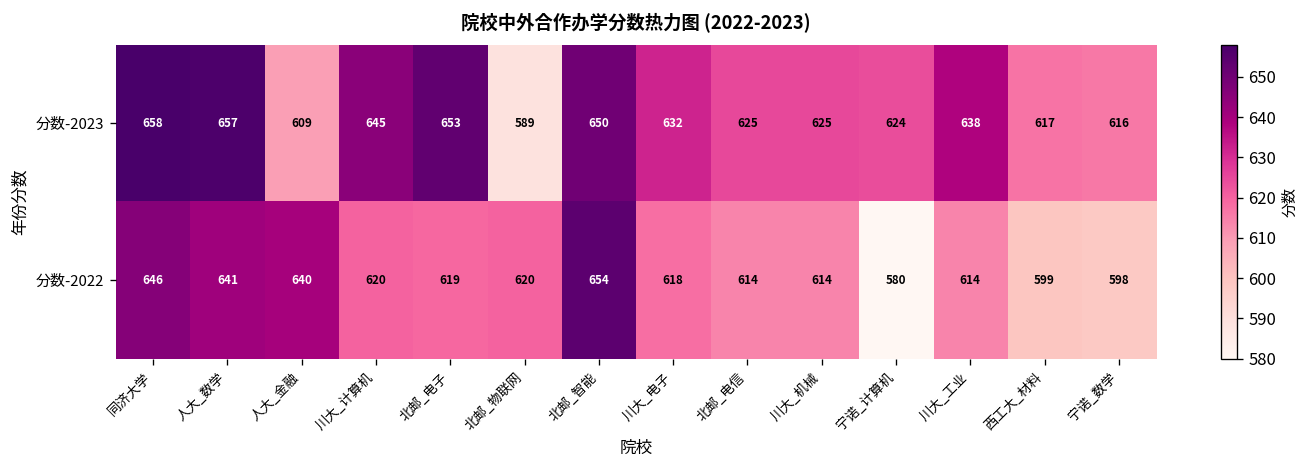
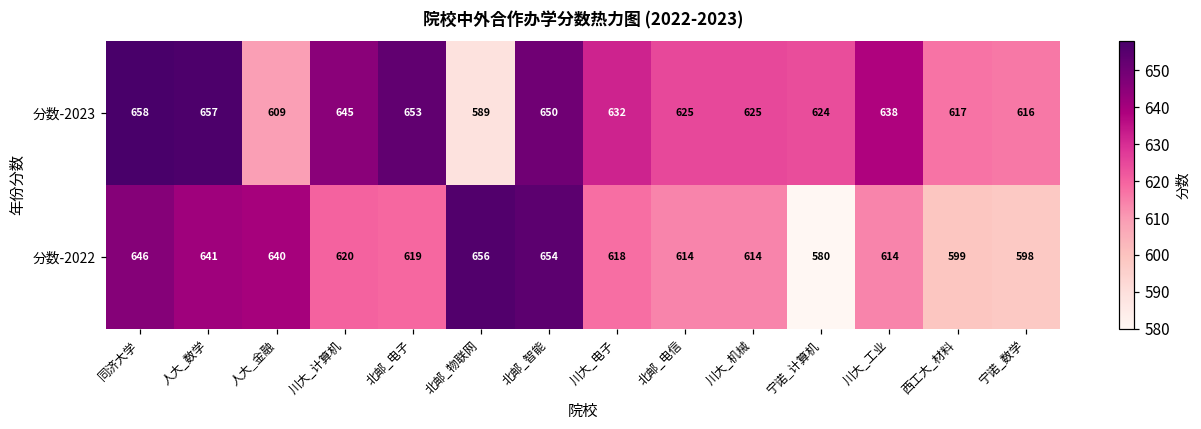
  {
    "分数-2023": {
      "同济大学": 658,
      "人大_数学": 657,
      "人大_金融": 609,
      "川大_计算机": 645,
      "北邮_电子": 653,
      "北邮_物联网": 589,
      "北邮_智能": 650,
      "川大_电子": 632,
      "北邮_电信": 625,
      "川大_机械": 625,
      "宁诺_计算机": 624,
      "川大_工业": 638,
      "西工大_材料": 617,
      "宁诺_数学": 616
    },
    "分数-2022": {
      "同济大学": 646,
      "人大_数学": 641,
      "人大_金融": 640,
      "川大_计算机": 620,
      "北邮_电子": 619,
-     "北邮_物联网": 620,
+     "北邮_物联网": 656,
      "北邮_智能": 654,
      "川大_电子": 618,
      "北邮_电信": 614,
      "川大_机械": 614,
      "宁诺_计算机": 580,
      "川大_工业": 614,
      "西工大_材料": 599,
      "宁诺_数学": 598
    }
  }
